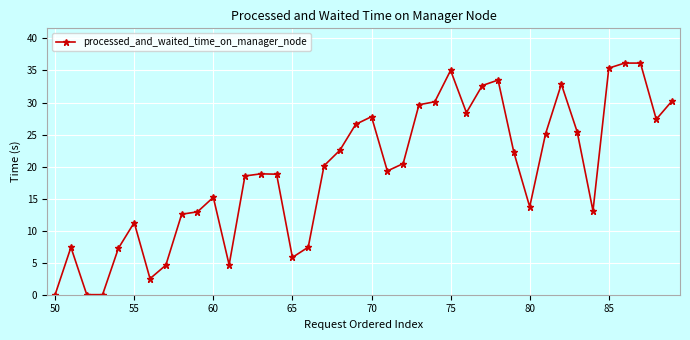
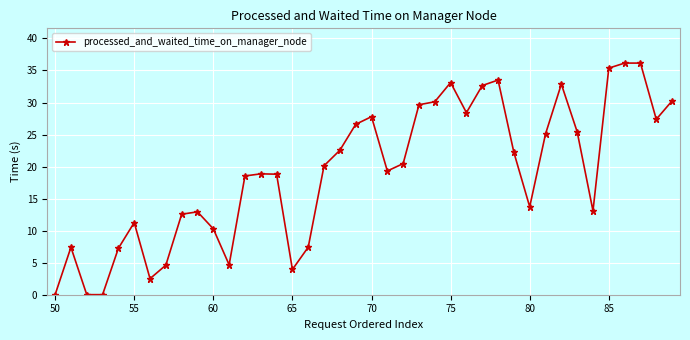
  {
    "50": 0,
    "55": 11,
-   "60": 15,
-   "65": 6,
+   "60": 10,
+   "65": 4,
    "70": 28,
-   "75": 35,
+   "75": 33,
    "80": 14,
    "85": 35
  }
